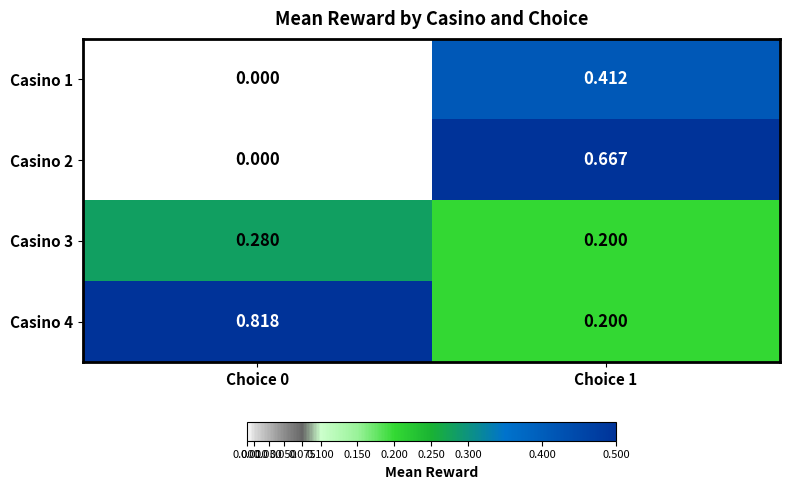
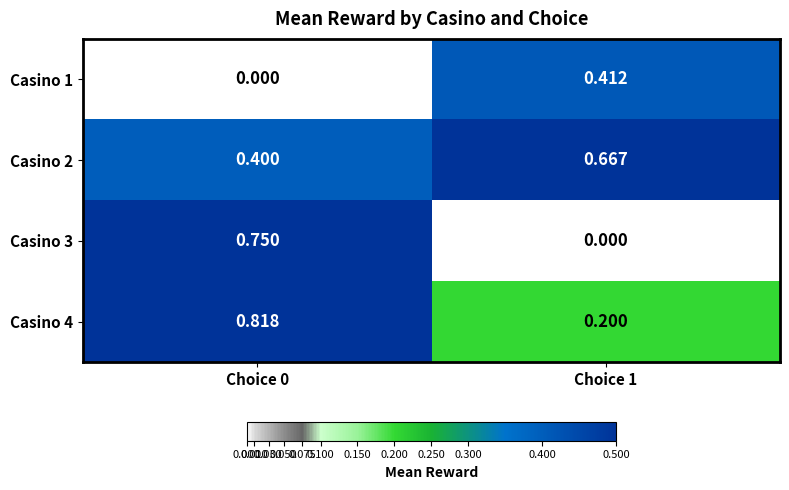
  {
    "Casino 1": {
      "Choice 0": 0.000,
      "Choice 1": 0.412
    },
    "Casino 2": {
-     "Choice 0": 0.000,
+     "Choice 0": 0.400,
      "Choice 1": 0.667
    },
    "Casino 3": {
-     "Choice 0": 0.280,
-     "Choice 1": 0.200
+     "Choice 0": 0.750,
+     "Choice 1": 0.000
    },
    "Casino 4": {
      "Choice 0": 0.818,
      "Choice 1": 0.200
    }
  }
